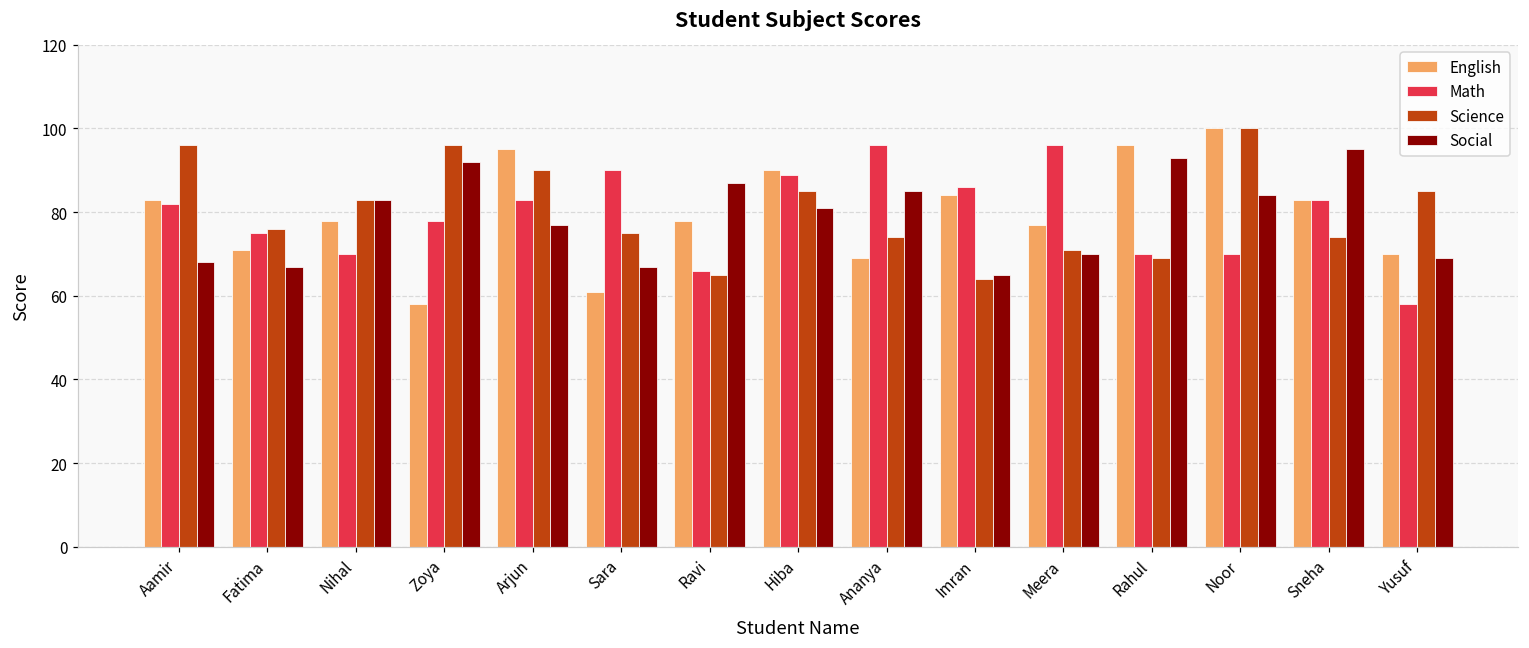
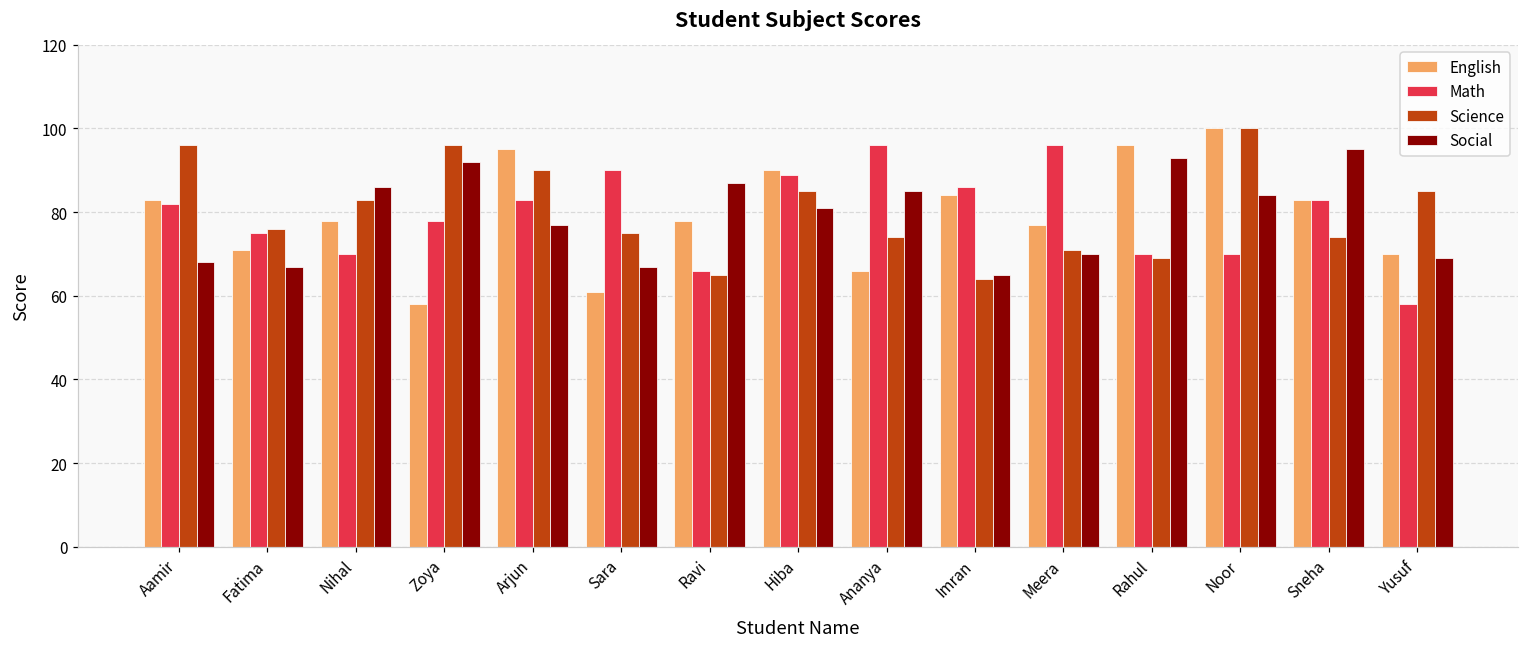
  {
    "English": {
      "Aamir": 83,
      "Fatima": 71,
      "Nihal": 78,
      "Zoya": 58,
      "Arjun": 95,
      "Sara": 61,
      "Ravi": 78,
      "Hiba": 90,
-     "Ananya": 69,
+     "Ananya": 66,
      "Imran": 84,
      "Meera": 77,
      "Rahul": 96,
      "Noor": 100,
      "Sneha": 83,
      "Yusuf": 70
    },
    "Math": {
      "Aamir": 82,
      "Fatima": 75,
      "Nihal": 70,
      "Zoya": 78,
      "Arjun": 83,
      "Sara": 90,
      "Ravi": 66,
      "Hiba": 89,
      "Ananya": 96,
      "Imran": 86,
      "Meera": 96,
      "Rahul": 70,
      "Noor": 70,
      "Sneha": 83,
      "Yusuf": 58
    },
    "Science": {
      "Aamir": 96,
      "Fatima": 76,
      "Nihal": 83,
      "Zoya": 96,
      "Arjun": 90,
      "Sara": 75,
      "Ravi": 65,
      "Hiba": 85,
      "Ananya": 74,
      "Imran": 64,
      "Meera": 71,
      "Rahul": 69,
      "Noor": 100,
      "Sneha": 74,
      "Yusuf": 85
    },
    "Social": {
      "Aamir": 68,
      "Fatima": 67,
-     "Nihal": 83,
+     "Nihal": 86,
      "Zoya": 92,
      "Arjun": 77,
      "Sara": 67,
      "Ravi": 87,
      "Hiba": 81,
      "Ananya": 85,
      "Imran": 65,
      "Meera": 70,
      "Rahul": 93,
      "Noor": 84,
      "Sneha": 95,
      "Yusuf": 69
    }
  }
